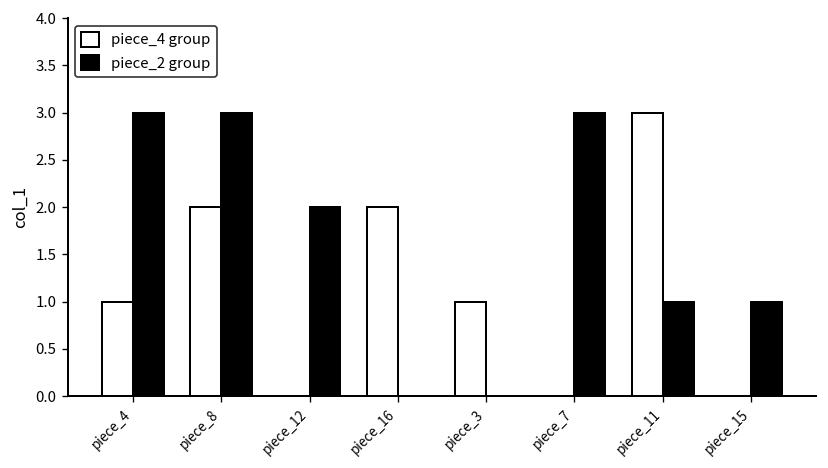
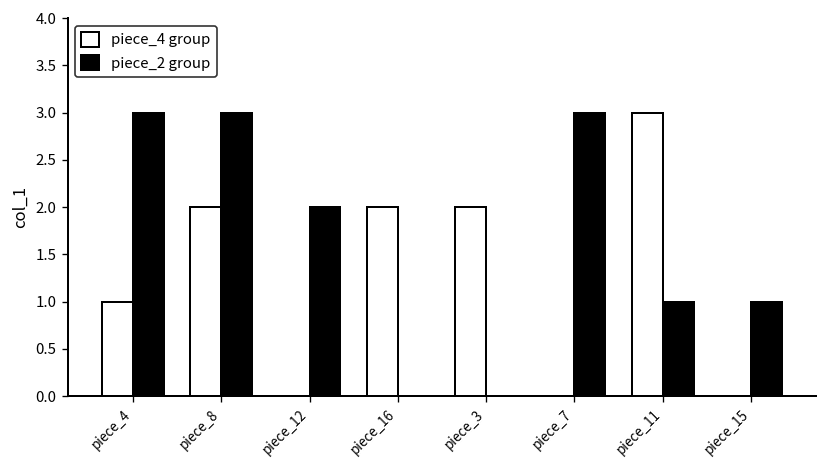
  {
    "piece_4 group": {
      "piece_4": 1,
      "piece_8": 2,
      "piece_12": 0,
      "piece_16": 2,
-     "piece_3": 1,
+     "piece_3": 2,
      "piece_7": 0,
      "piece_11": 3,
      "piece_15": 0
    },
    "piece_2 group": {
      "piece_4": 3,
      "piece_8": 3,
      "piece_12": 2,
      "piece_16": 0,
      "piece_3": 0,
      "piece_7": 3,
      "piece_11": 1,
      "piece_15": 1
    }
  }
